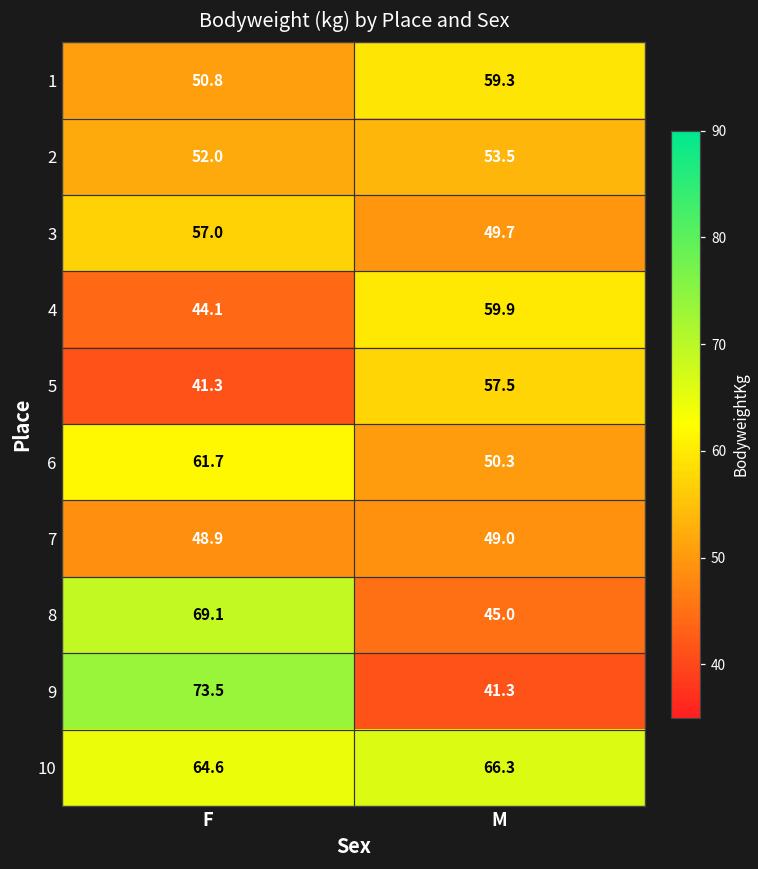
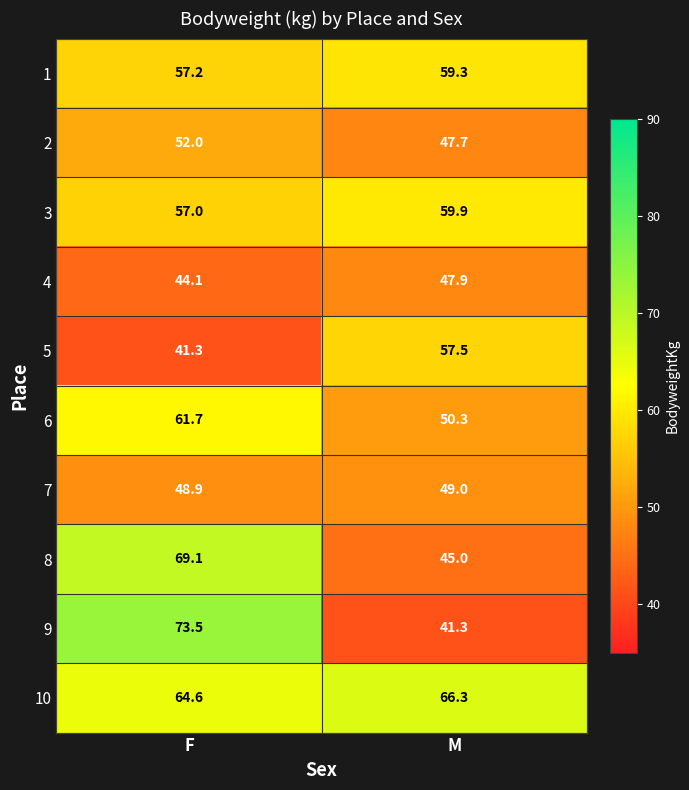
  {
    "1": {
-     "F": 50.8,
+     "F": 57.2,
      "M": 59.3
    },
    "2": {
      "F": 52.0,
-     "M": 53.5
+     "M": 47.7
    },
    "3": {
      "F": 57.0,
-     "M": 49.7
+     "M": 59.9
    },
    "4": {
      "F": 44.1,
-     "M": 59.9
+     "M": 47.9
    },
    "5": {
      "F": 41.3,
      "M": 57.5
    },
    "6": {
      "F": 61.7,
      "M": 50.3
    },
    "7": {
      "F": 48.9,
      "M": 49.0
    },
    "8": {
      "F": 69.1,
      "M": 45.0
    },
    "9": {
      "F": 73.5,
      "M": 41.3
    },
    "10": {
      "F": 64.6,
      "M": 66.3
    }
  }
